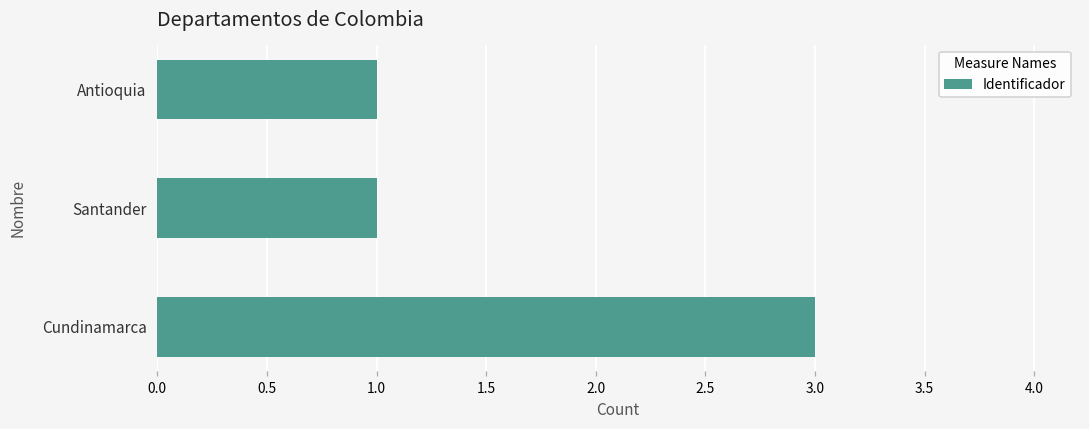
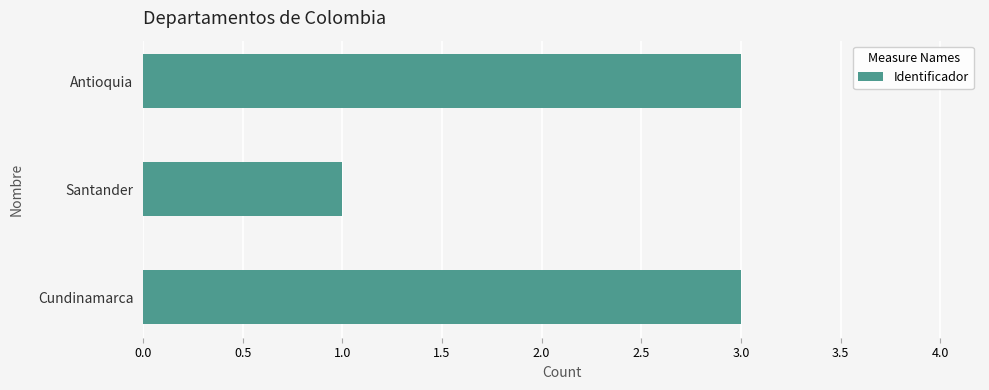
  {
-   "Antioquia": 1,
+   "Antioquia": 3,
    "Santander": 1,
    "Cundinamarca": 3
  }
